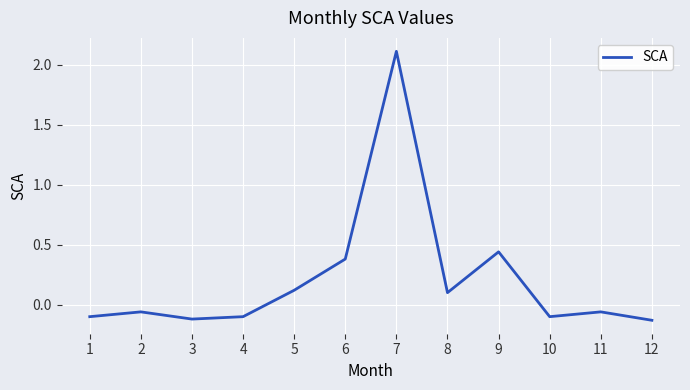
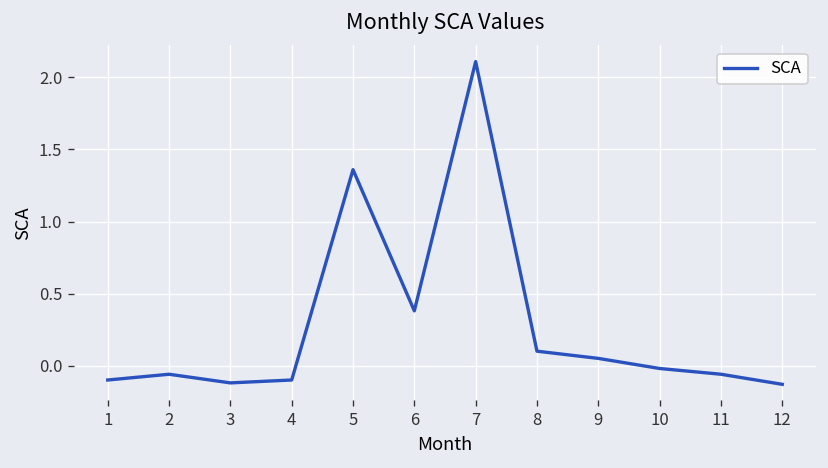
  {
    "1": -0.10,
    "2": -0.06,
    "3": -0.12,
    "4": -0.10,
-   "5": 0.12,
+   "5": 1.36,
    "6": 0.38,
    "7": 2.11,
    "8": 0.10,
-   "9": 0.44,
-   "10": -0.10,
+   "9": 0.05,
+   "10": -0.02,
    "11": -0.06,
    "12": -0.13
  }
